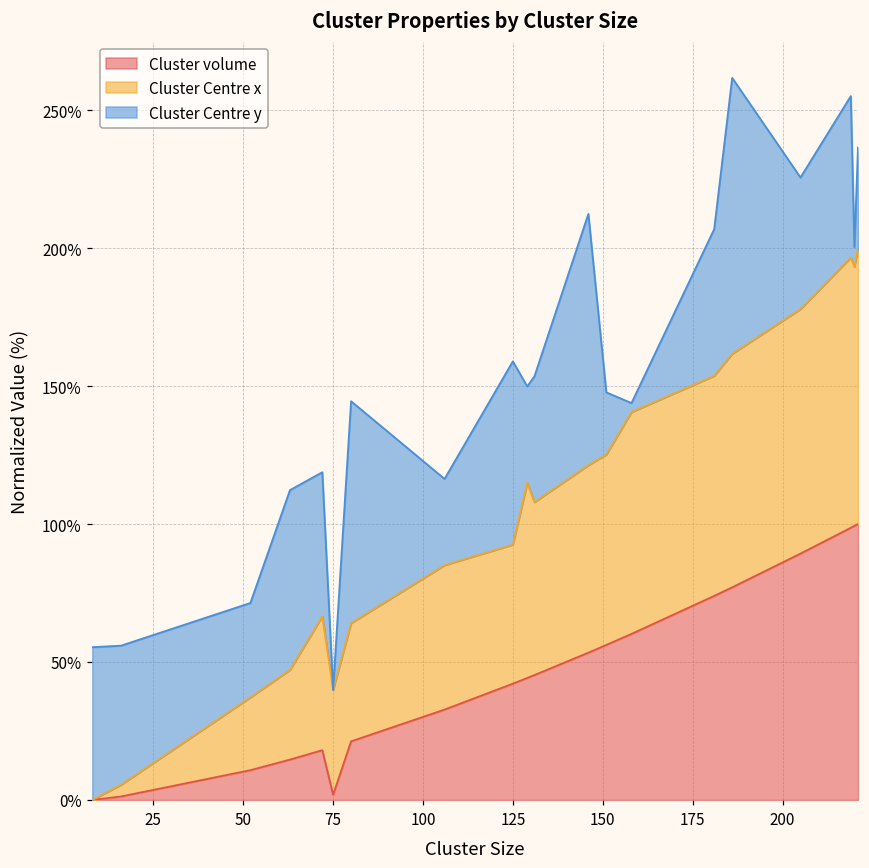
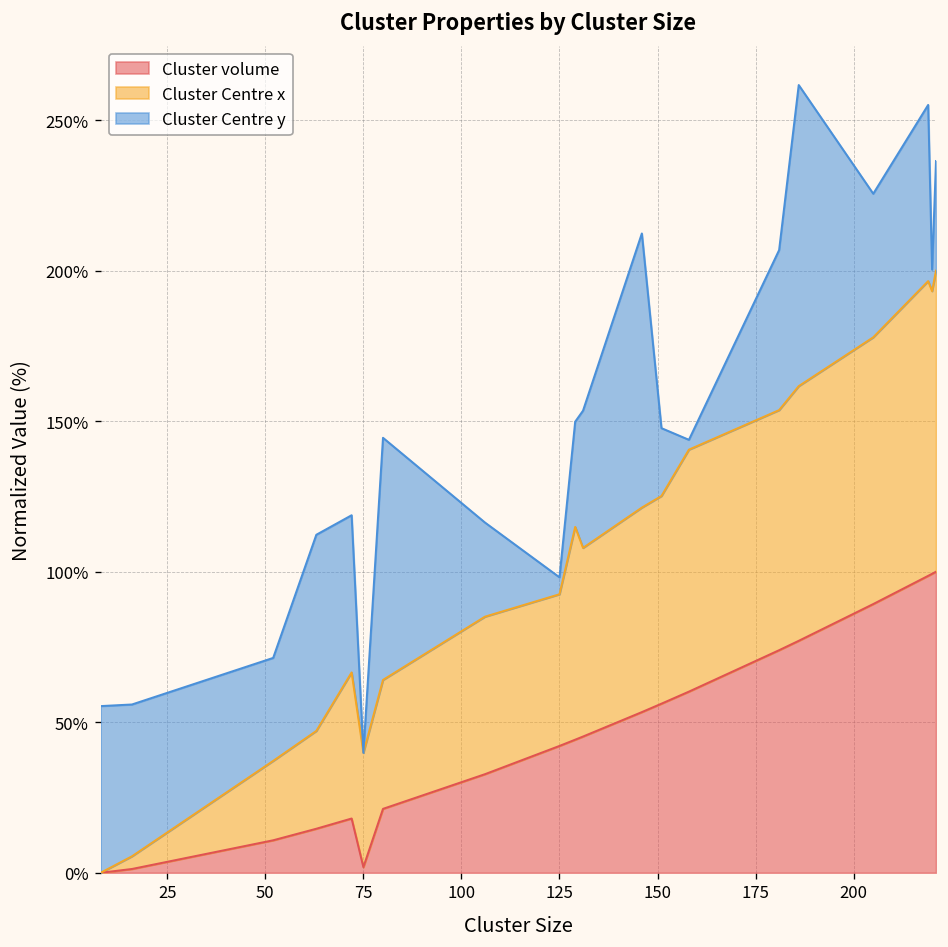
  {
    "Cluster volume": {
      "75": "2%",
      "125": "42%"
    },
    "Cluster Centre x": {
      "125": "50%"
    },
    "Cluster Centre y": {
-     "125": "66%"
+     "125": "6%"
    }
  }
